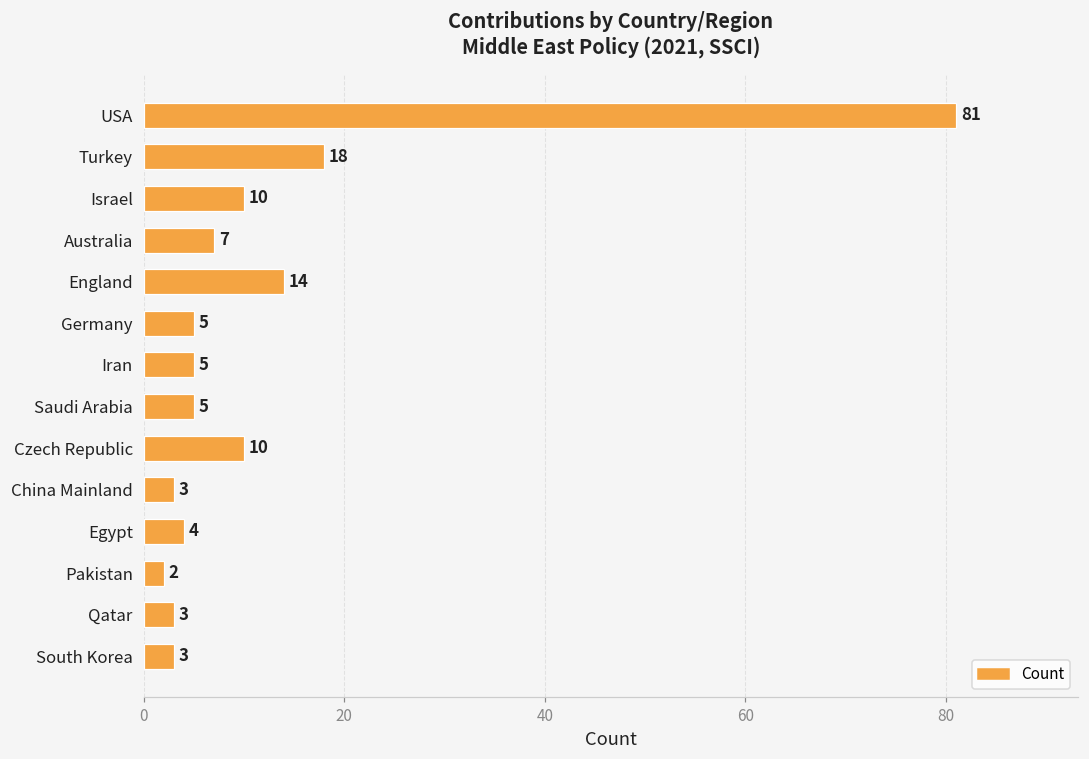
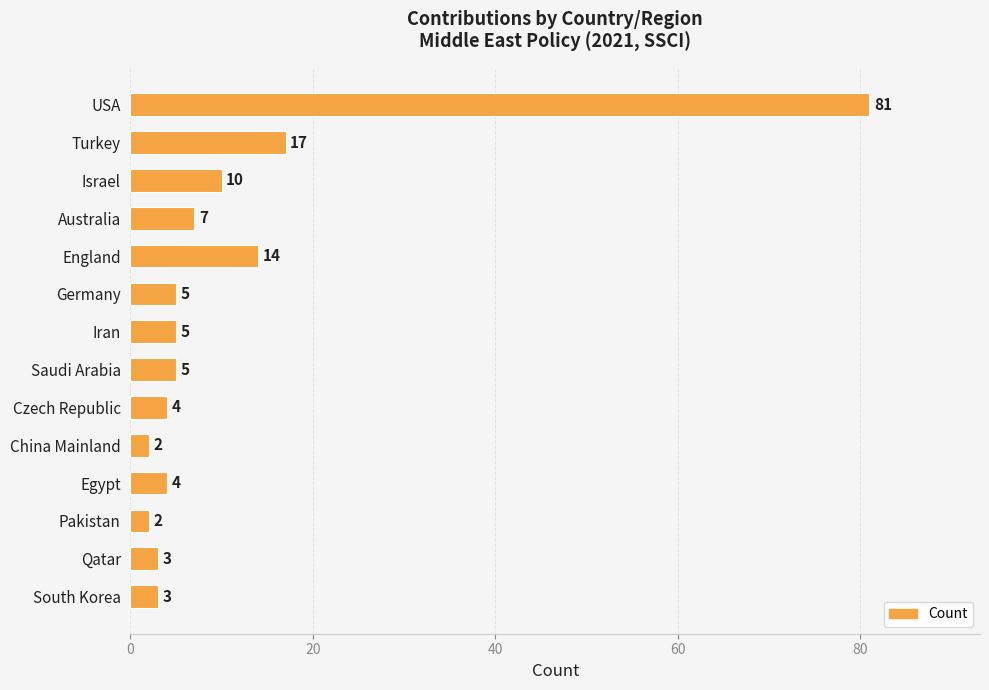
  {
    "USA": 81,
-   "Turkey": 18,
+   "Turkey": 17,
    "Israel": 10,
    "Australia": 7,
    "England": 14,
    "Germany": 5,
    "Iran": 5,
    "Saudi Arabia": 5,
-   "Czech Republic": 10,
-   "China Mainland": 3,
+   "Czech Republic": 4,
+   "China Mainland": 2,
    "Egypt": 4,
    "Pakistan": 2,
    "Qatar": 3,
    "South Korea": 3
  }
